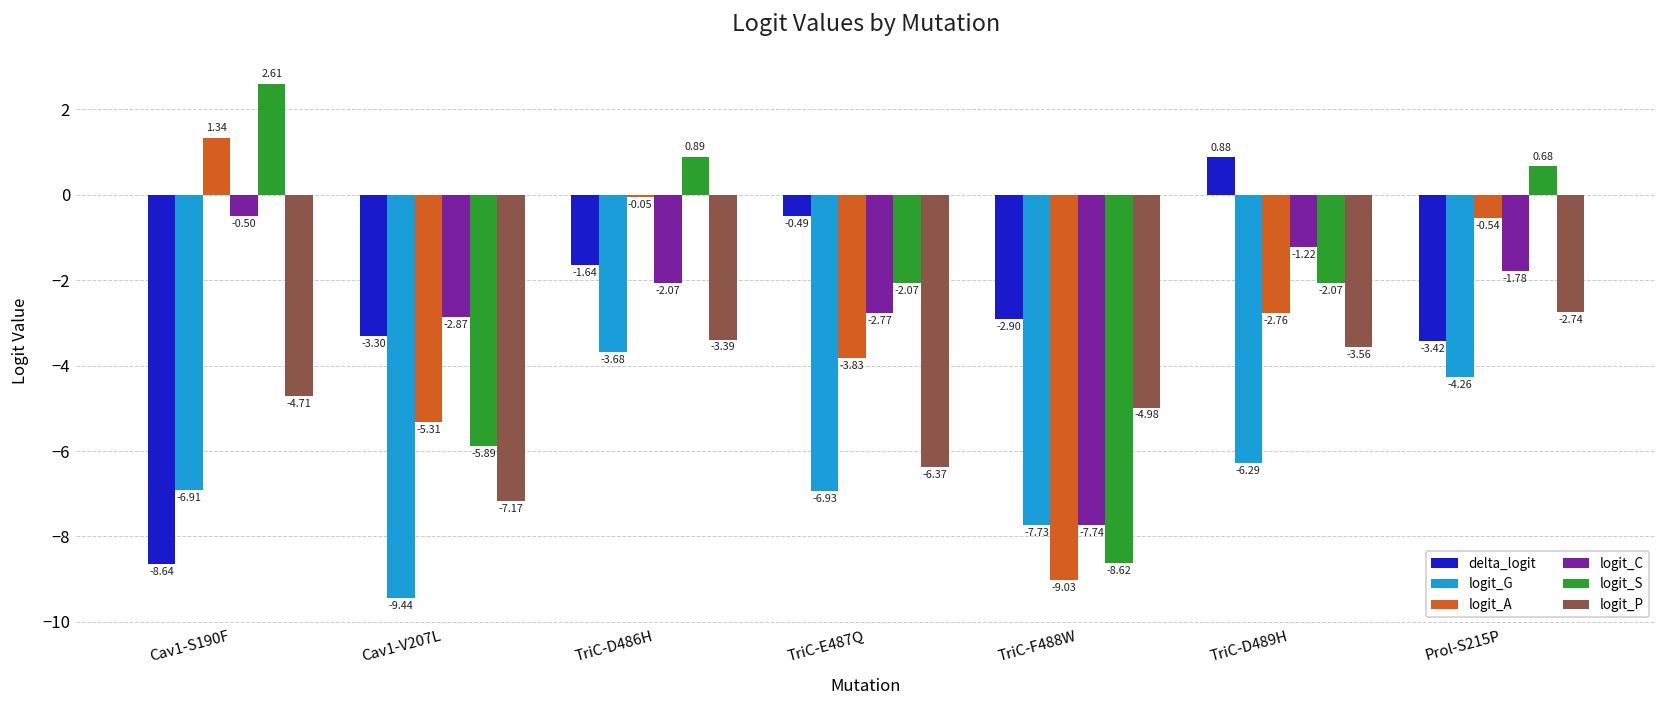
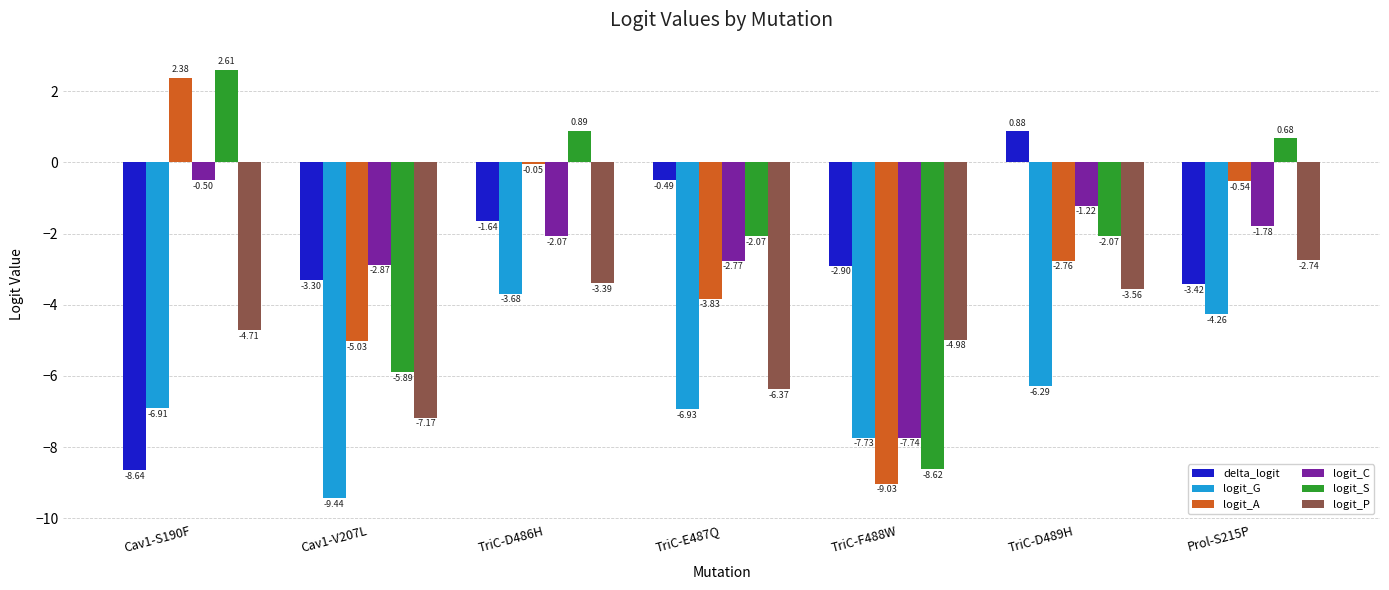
  {
    "delta_logit": {
      "Cav1-S190F": -8.64,
      "Cav1-V207L": -3.30,
      "TriC-D486H": -1.64,
      "TriC-E487Q": -0.49,
      "TriC-F488W": -2.90,
      "TriC-D489H": 0.88,
      "Prol-S215P": -3.42
    },
    "logit_G": {
      "Cav1-S190F": -6.91,
      "Cav1-V207L": -9.44,
      "TriC-D486H": -3.68,
      "TriC-E487Q": -6.93,
      "TriC-F488W": -7.73,
      "TriC-D489H": -6.29,
      "Prol-S215P": -4.26
    },
    "logit_A": {
-     "Cav1-S190F": 1.34,
-     "Cav1-V207L": -5.31,
+     "Cav1-S190F": 2.38,
+     "Cav1-V207L": -5.03,
      "TriC-D486H": -0.05,
      "TriC-E487Q": -3.83,
      "TriC-F488W": -9.03,
      "TriC-D489H": -2.76,
      "Prol-S215P": -0.54
    },
    "logit_C": {
      "Cav1-S190F": -0.50,
      "Cav1-V207L": -2.87,
      "TriC-D486H": -2.07,
      "TriC-E487Q": -2.77,
      "TriC-F488W": -7.74,
      "TriC-D489H": -1.22,
      "Prol-S215P": -1.78
    },
    "logit_S": {
      "Cav1-S190F": 2.61,
      "Cav1-V207L": -5.89,
      "TriC-D486H": 0.89,
      "TriC-E487Q": -2.07,
      "TriC-F488W": -8.62,
      "TriC-D489H": -2.07,
      "Prol-S215P": 0.68
    },
    "logit_P": {
      "Cav1-S190F": -4.71,
      "Cav1-V207L": -7.17,
      "TriC-D486H": -3.39,
      "TriC-E487Q": -6.37,
      "TriC-F488W": -4.98,
      "TriC-D489H": -3.56,
      "Prol-S215P": -2.74
    }
  }
